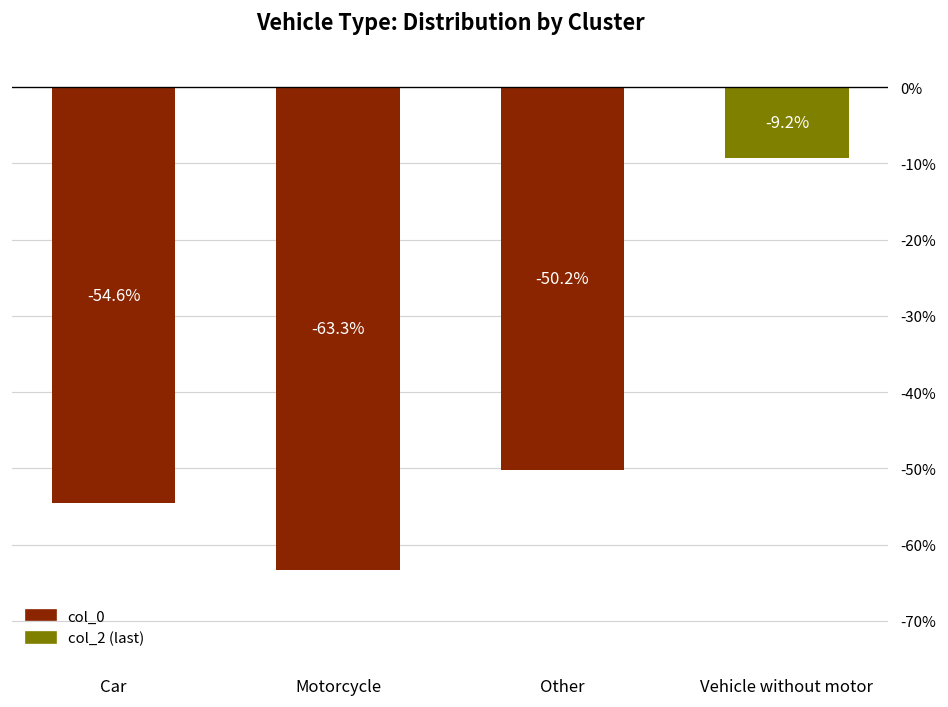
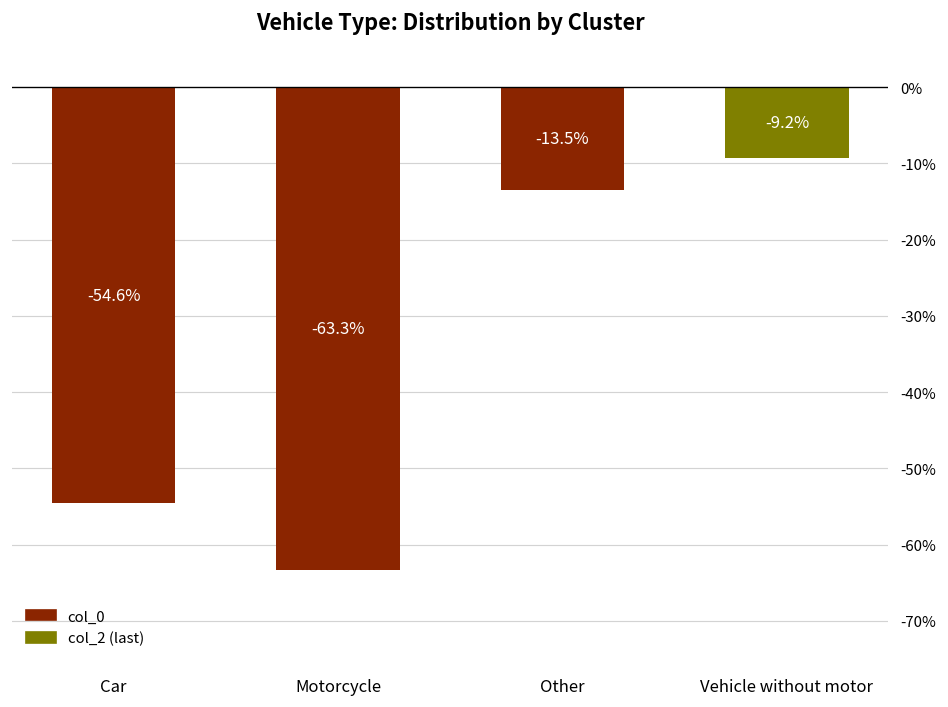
  {
    "Car": "-54.6%",
    "Motorcycle": "-63.3%",
-   "Other": "-50.2%",
+   "Other": "-13.5%",
    "Vehicle without motor": "-9.2%"
  }
